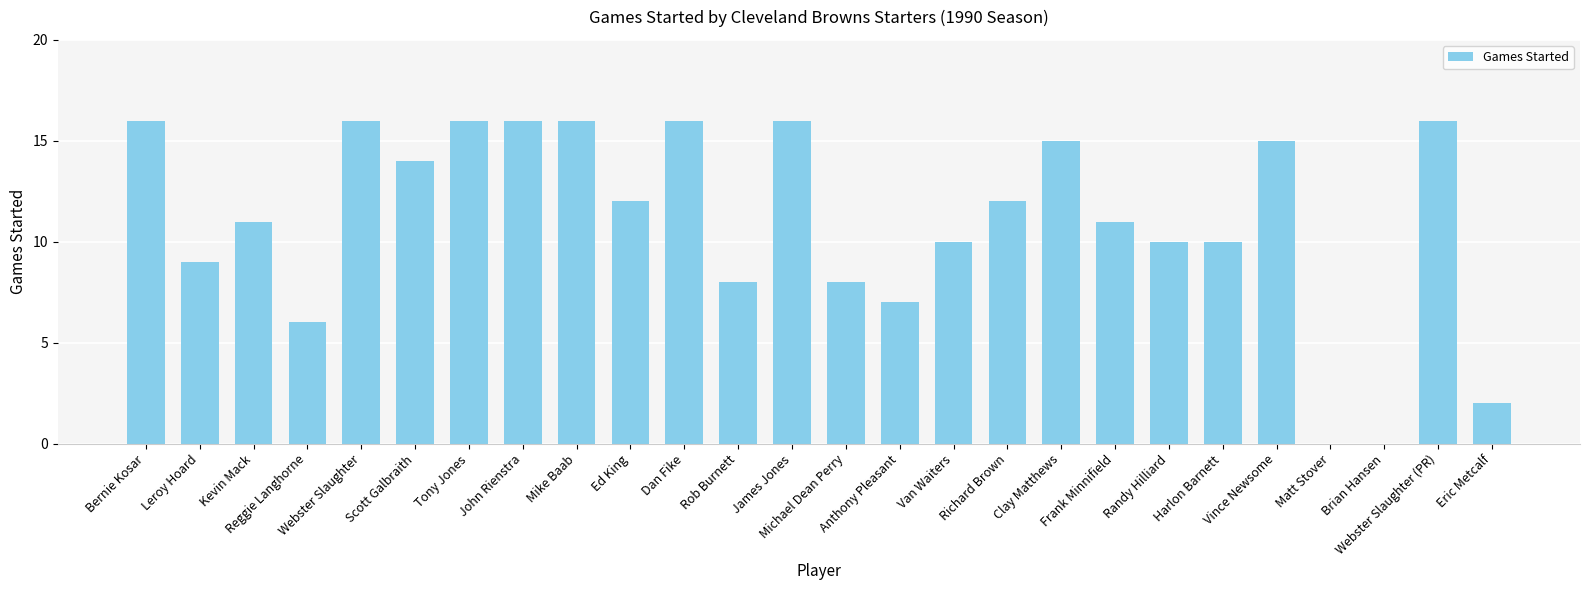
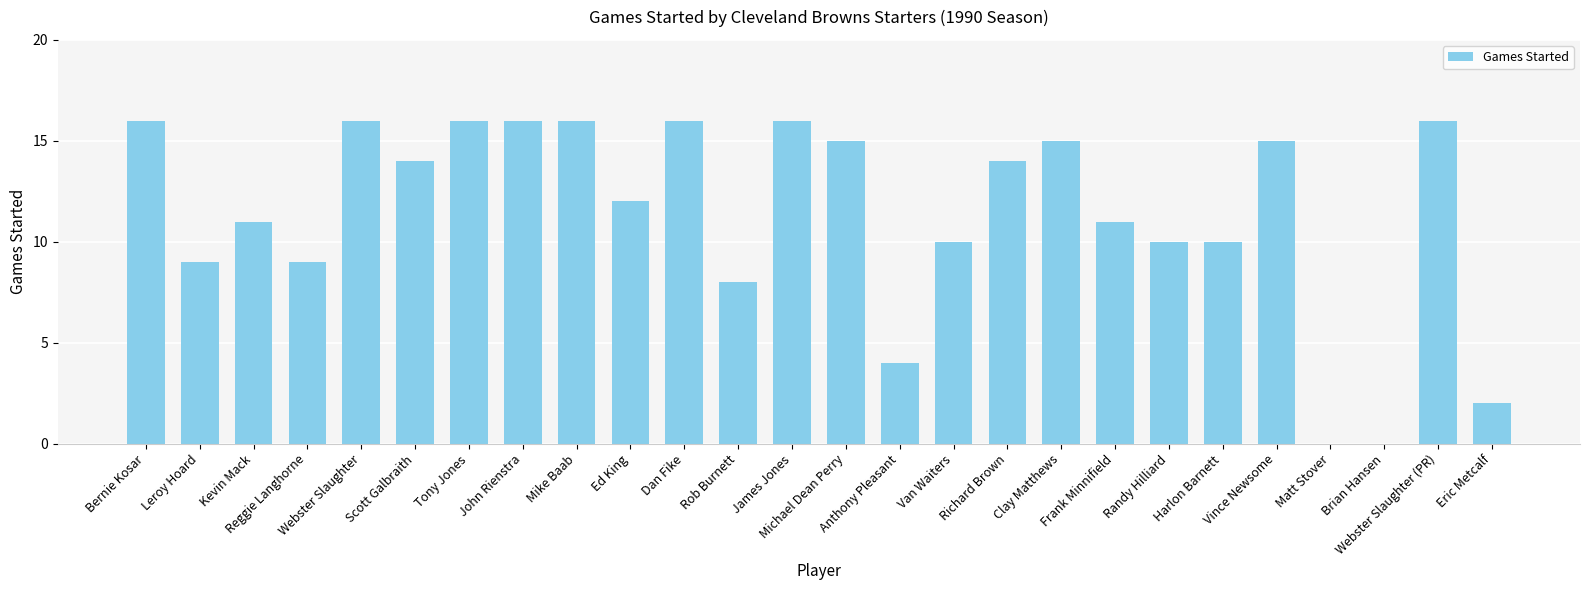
  {
    "Bernie Kosar": 16,
    "Leroy Hoard": 9,
    "Kevin Mack": 11,
-   "Reggie Langhorne": 6,
+   "Reggie Langhorne": 9,
    "Webster Slaughter": 16,
    "Scott Galbraith": 14,
    "Tony Jones": 16,
    "John Rienstra": 16,
    "Mike Baab": 16,
    "Ed King": 12,
    "Dan Fike": 16,
    "Rob Burnett": 8,
    "James Jones": 16,
-   "Michael Dean Perry": 8,
-   "Anthony Pleasant": 7,
+   "Michael Dean Perry": 15,
+   "Anthony Pleasant": 4,
    "Van Waiters": 10,
-   "Richard Brown": 12,
+   "Richard Brown": 14,
    "Clay Matthews": 15,
    "Frank Minnifield": 11,
    "Randy Hilliard": 10,
    "Harlon Barnett": 10,
    "Vince Newsome": 15,
    "Matt Stover": 0,
    "Brian Hansen": 0,
    "Webster Slaughter (PR)": 16,
    "Eric Metcalf": 2
  }
